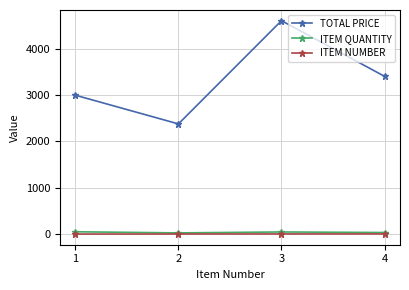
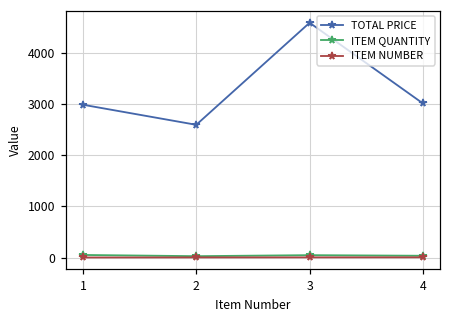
  {
    "TOTAL PRICE": {
      "1": 3000,
-     "2": 2400,
+     "2": 2600,
      "3": 4600,
-     "4": 3400
+     "4": 3000
    }
  }
